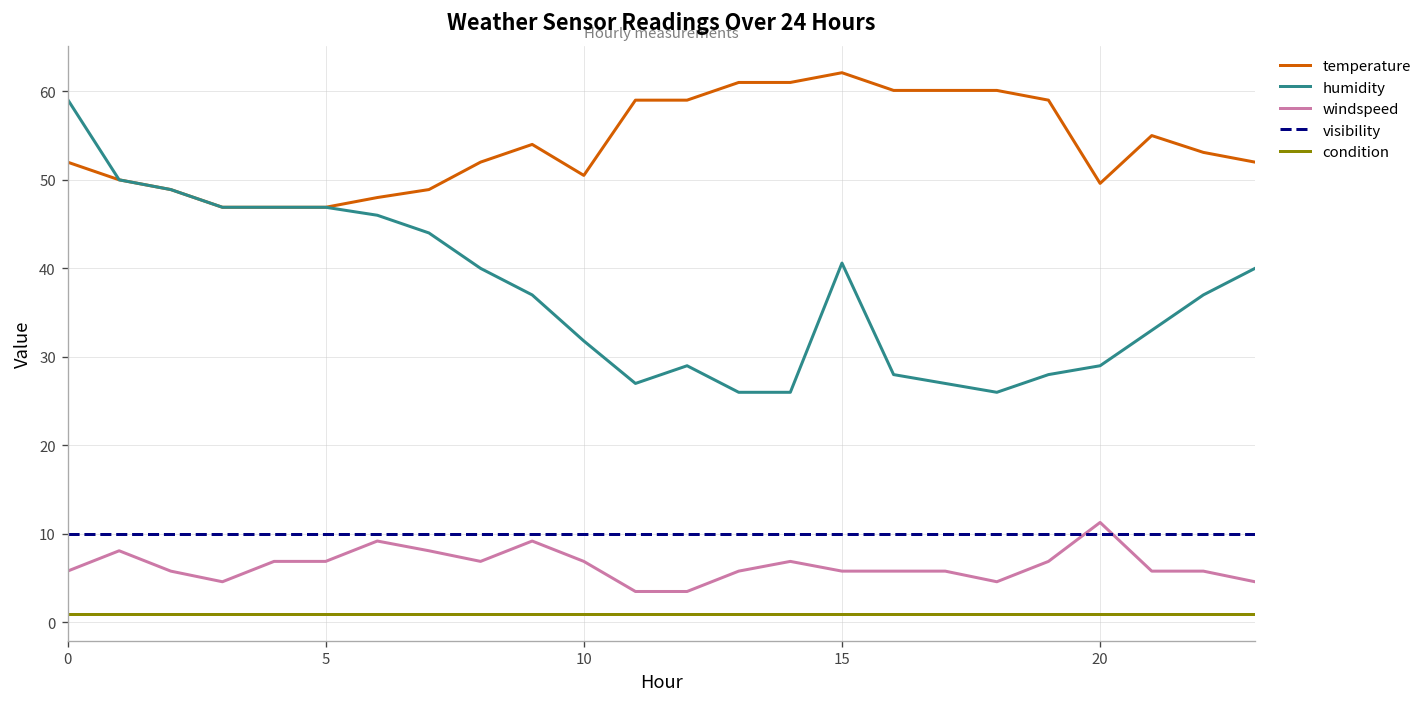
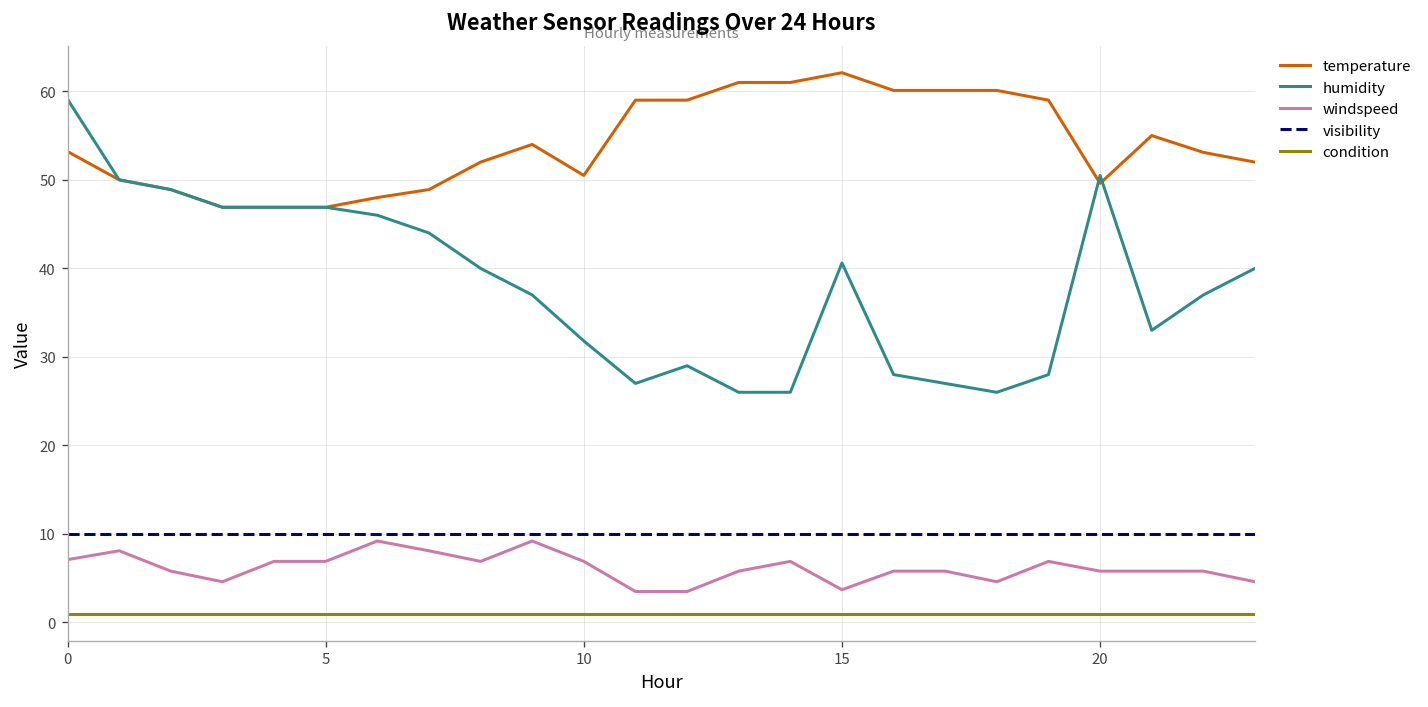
  {
    "temperature": {
-     "0": 52,
+     "0": 53,
      "10": 51,
      "15": 62,
      "20": 50
    },
    "humidity": {
      "0": 59,
      "10": 32,
      "15": 41,
-     "20": 29
+     "20": 51
    },
    "windspeed": {
-     "0": 6,
+     "0": 7,
      "5": 7,
      "10": 7,
-     "15": 6,
-     "20": 11
+     "15": 4,
+     "20": 6
    },
    "visibility": {
      "0": 10,
      "5": 10,
      "10": 10,
      "15": 10,
      "20": 10
    },
    "condition": {
      "0": 1,
      "5": 1,
      "10": 1,
      "15": 1,
      "20": 1
    }
  }
